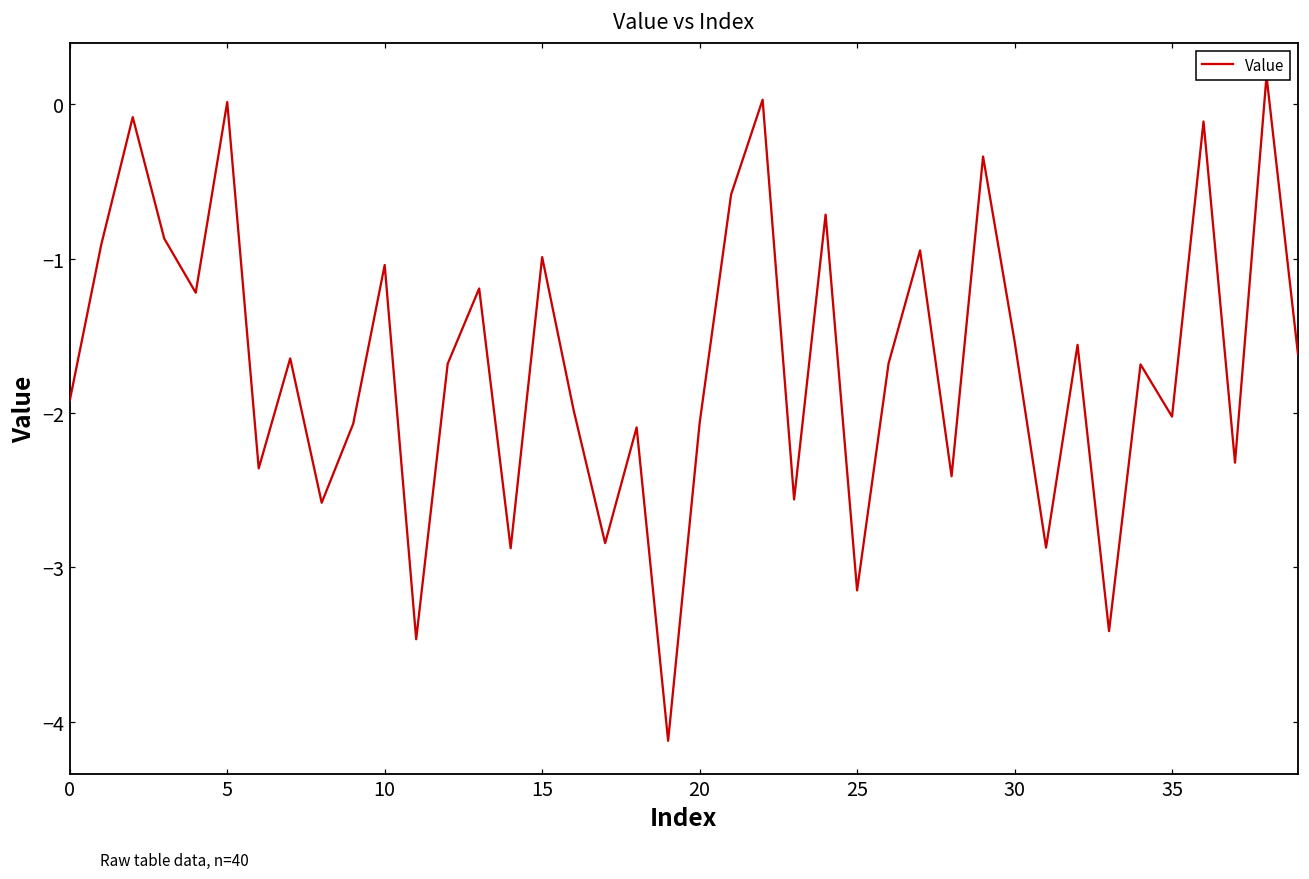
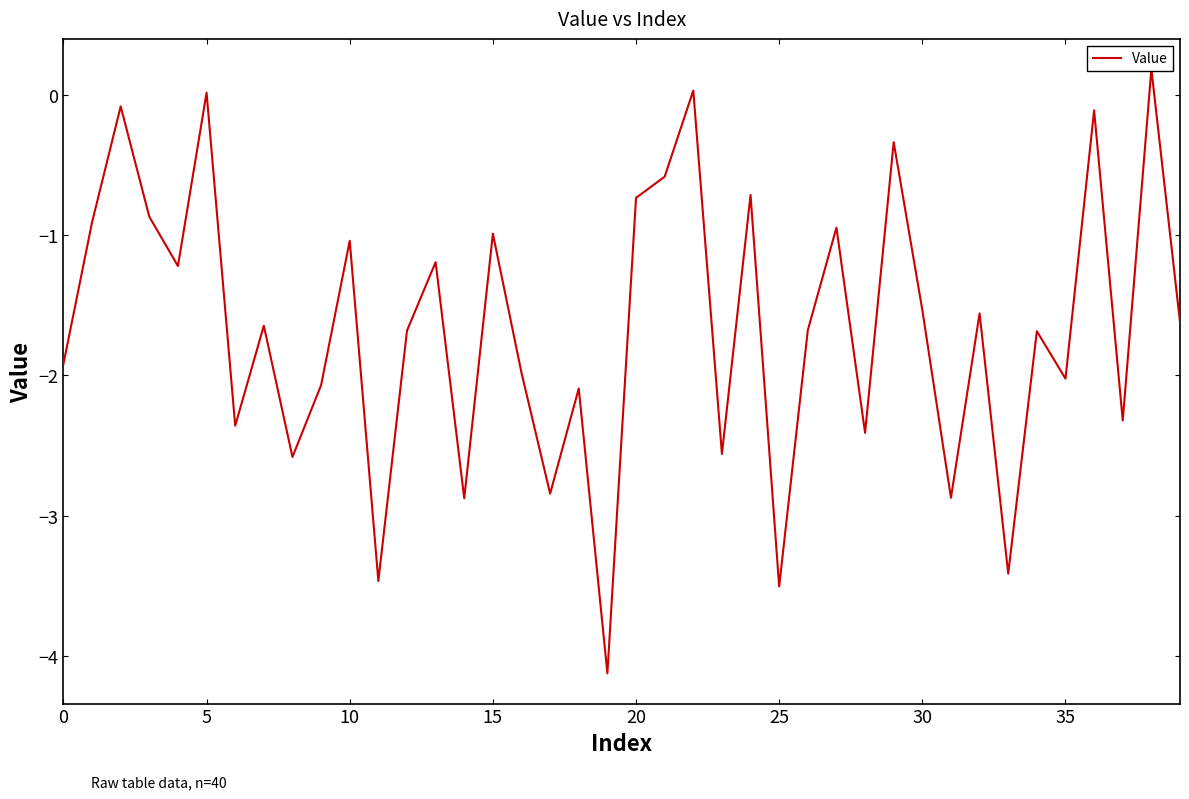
  {
    "0": -1.92,
    "5": 0.02,
    "10": -1.04,
    "15": -0.99,
-   "20": -2.07,
-   "25": -3.15,
+   "20": -0.73,
+   "25": -3.51,
    "30": -1.53,
    "35": -2.02
  }
